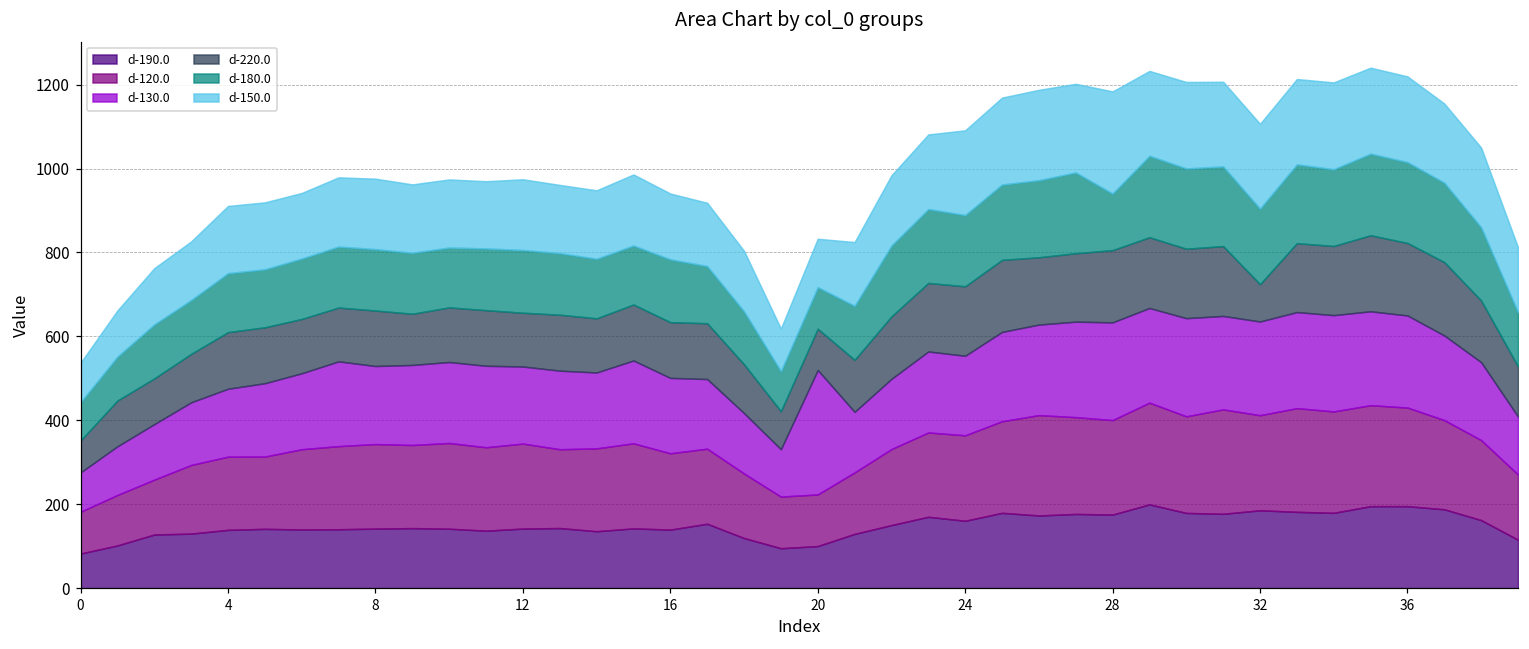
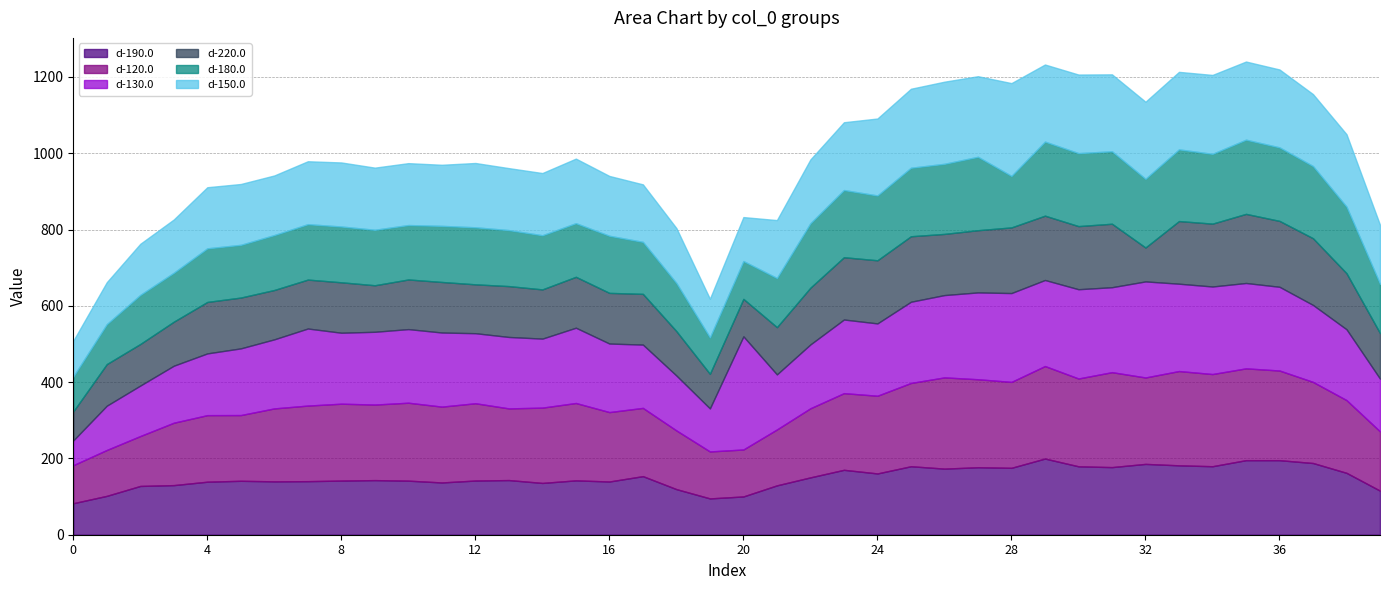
  {
    "d-130.0": {
-     "0": 90,
+     "0": 60,
      "4": 160,
      "8": 190,
      "12": 180,
      "16": 180,
      "20": 300,
      "24": 190,
      "28": 230,
-     "32": 220,
+     "32": 250,
      "36": 220
    },
    "d-220.0": {
      "0": 80,
      "4": 130,
      "8": 130,
      "12": 130,
      "16": 130,
      "20": 100,
      "24": 170,
      "28": 170,
      "32": 90,
      "36": 170
    },
    "d-180.0": {
      "0": 90,
      "4": 140,
      "8": 150,
      "12": 150,
      "16": 150,
      "20": 100,
      "24": 170,
      "28": 130,
      "32": 180,
      "36": 190
    },
    "d-150.0": {
      "0": 90,
      "4": 160,
      "8": 170,
      "12": 170,
      "16": 160,
      "20": 120,
      "24": 200,
      "28": 240,
      "32": 200,
      "36": 200
    }
  }
